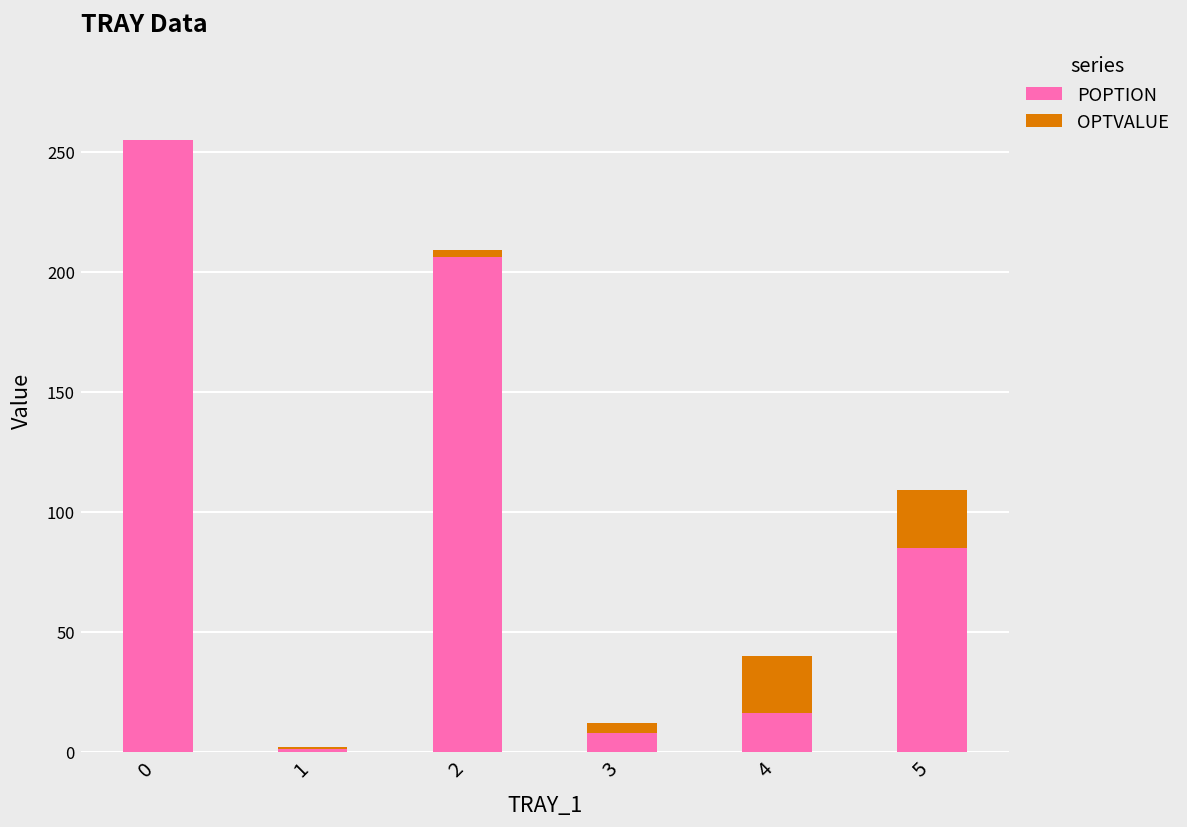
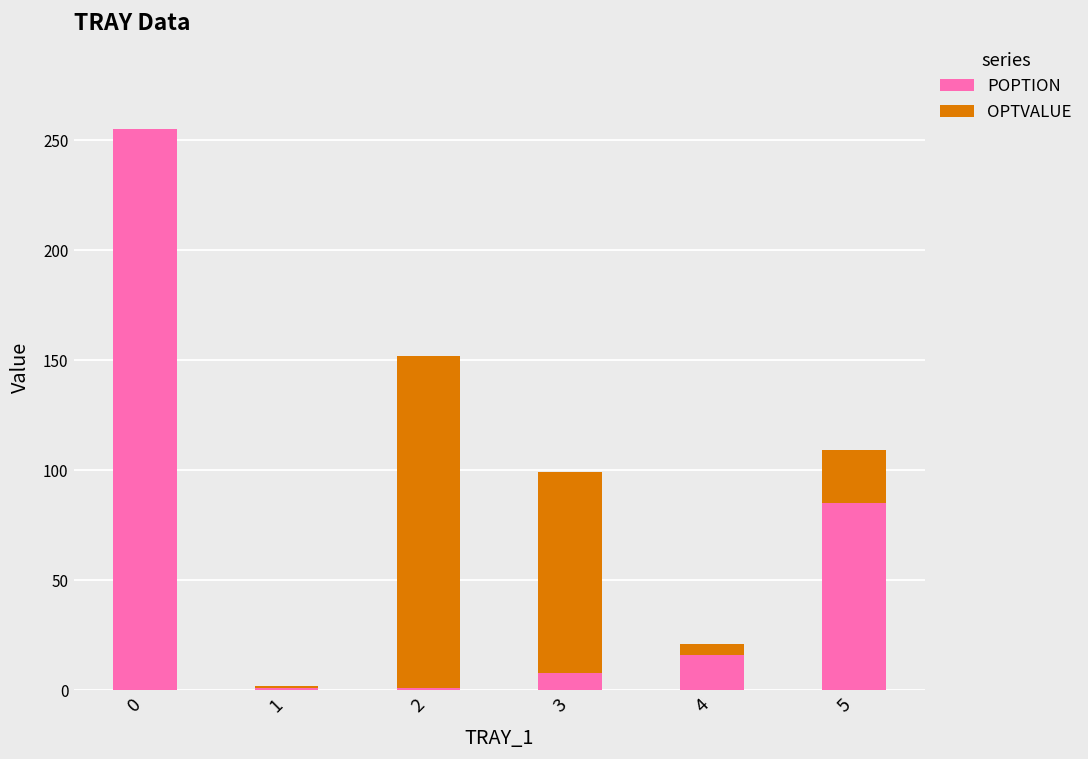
  {
    "POPTION": {
      "0": 255,
-     "2": 206,
+     "2": 1,
      "3": 8,
      "4": 16,
      "5": 85
    },
    "OPTVALUE": {
      "0": 0,
-     "2": 3,
-     "3": 4,
-     "4": 24,
+     "2": 151,
+     "3": 91,
+     "4": 5,
      "5": 24
    }
  }
